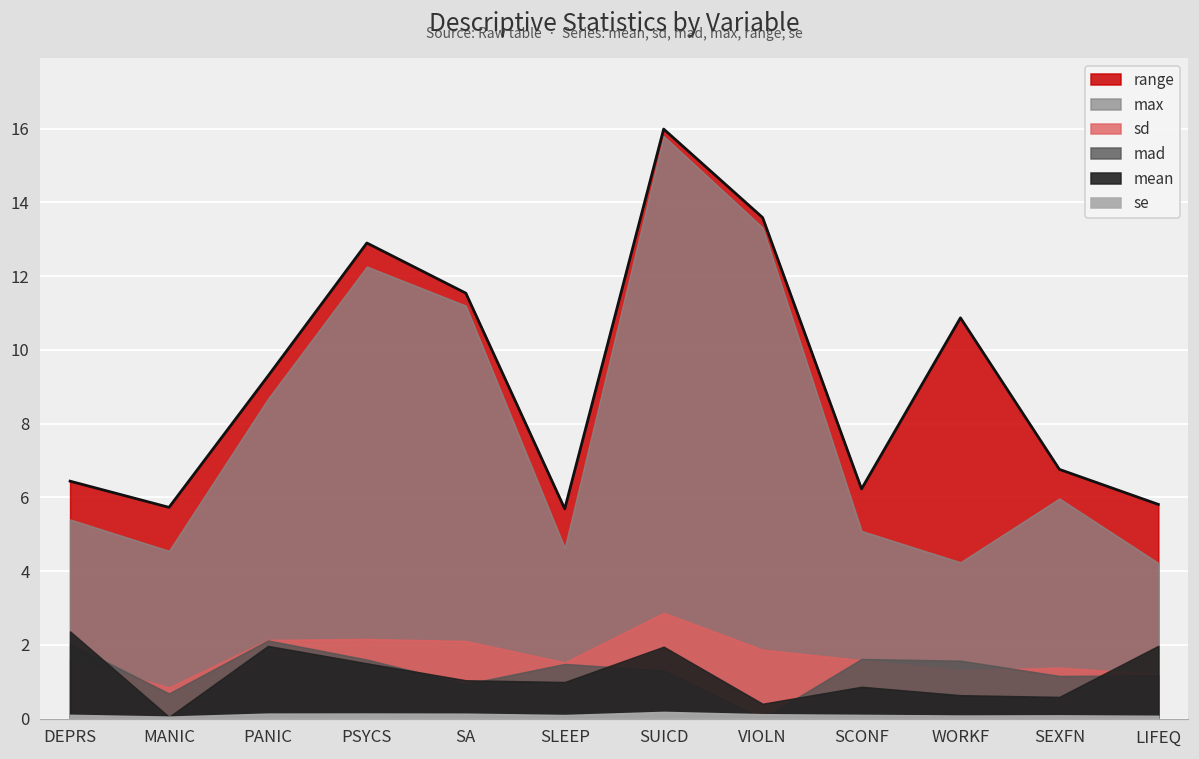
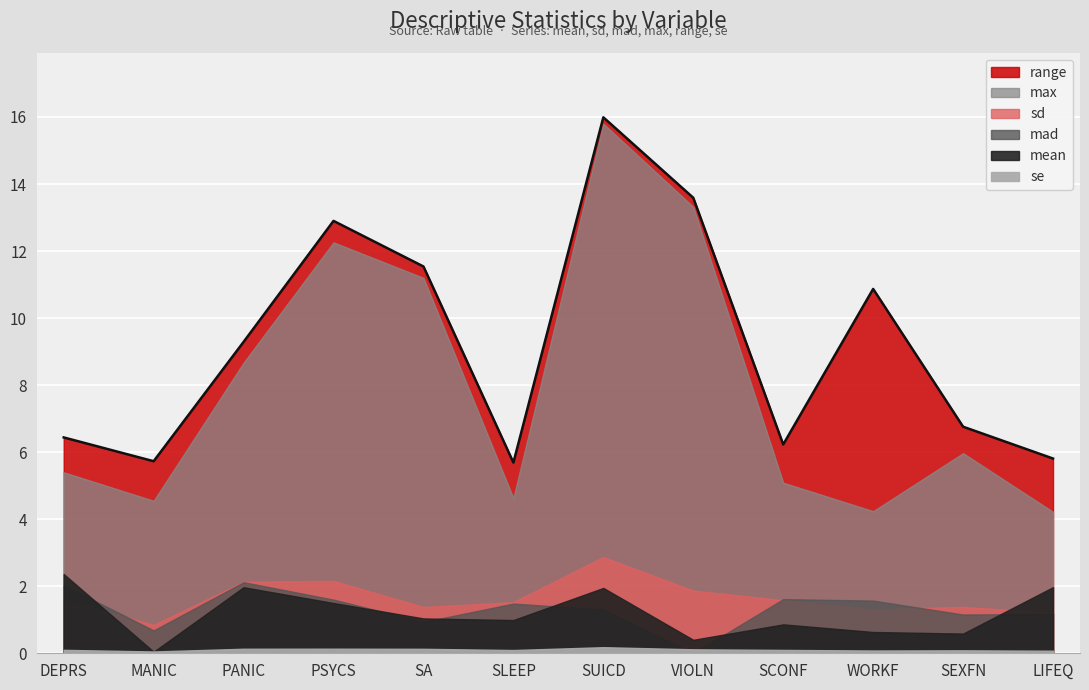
  {
    "range": {
      "DEPRS": 6.4,
      "MANIC": 5.7,
      "PANIC": 9.3,
      "PSYCS": 12.9,
      "SA": 11.5,
      "SLEEP": 5.7,
      "SUICD": 16.0,
      "VIOLN": 13.6,
      "SCONF": 6.2,
      "WORKF": 10.9,
      "SEXFN": 6.8,
      "LIFEQ": 5.8
    },
    "sd": {
      "DEPRS": 1.6,
      "MANIC": 0.8,
      "PSYCS": 2.2,
-     "SA": 2.1,
+     "SA": 1.4,
      "SUICD": 2.9,
      "VIOLN": 1.9,
      "WORKF": 1.3,
      "SEXFN": 1.4
    },
    "mad": {
      "DEPRS": 2.0,
      "MANIC": 0.7,
      "PSYCS": 1.6,
      "SA": 0.9,
      "SUICD": 1.3,
      "VIOLN": 0.0,
      "WORKF": 1.6,
      "SEXFN": 1.2
    },
    "mean": {
      "DEPRS": 2.4,
      "PANIC": 2.0,
      "PSYCS": 1.5,
      "SA": 1.0,
      "SLEEP": 1.0,
      "SUICD": 1.9,
      "VIOLN": 0.4,
      "SCONF": 0.9,
      "WORKF": 0.6,
      "SEXFN": 0.6,
      "LIFEQ": 2.0
    }
  }
